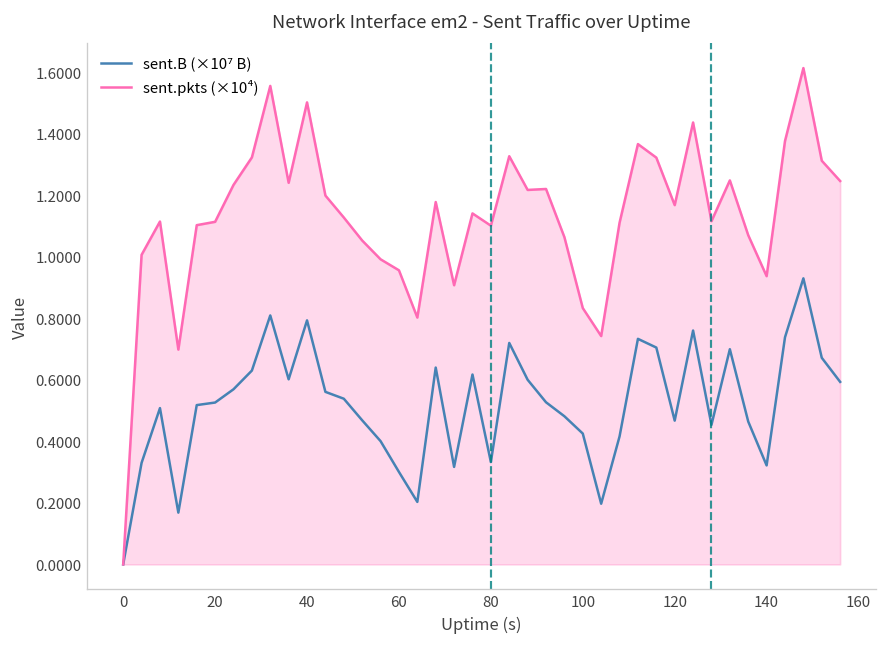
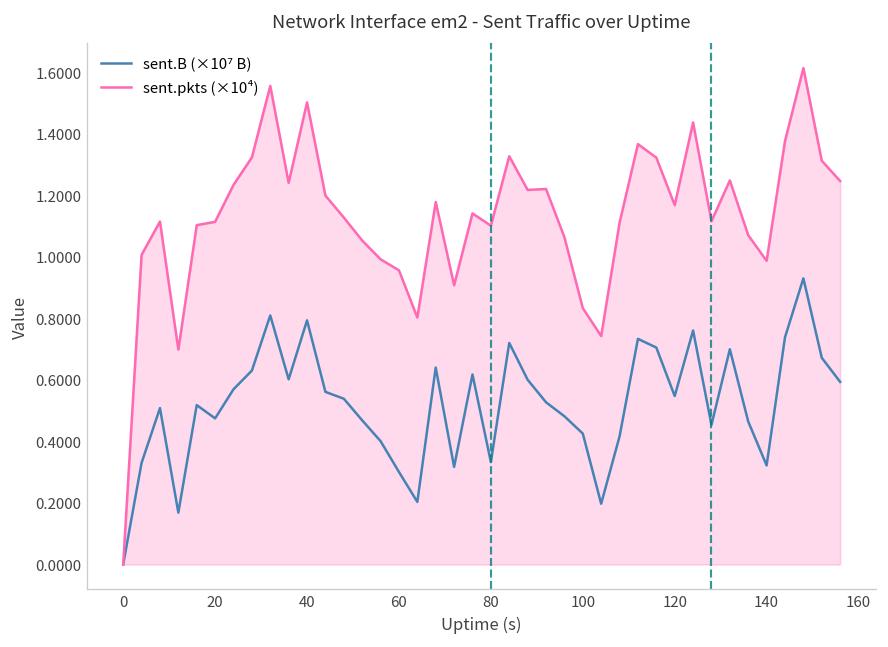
  {
    "sent.B (×10⁷ B)": {
-     "20": 0.53,
+     "20": 0.47,
      "40": 0.79,
      "60": 0.30,
      "80": 0.33,
      "100": 0.43,
-     "120": 0.47,
+     "120": 0.55,
      "140": 0.32
    },
    "sent.pkts (×10⁴)": {
      "20": 1.11,
      "40": 1.50,
      "60": 0.96,
      "80": 1.10,
      "100": 0.83,
      "120": 1.17,
-     "140": 0.94
+     "140": 0.99
    }
  }
